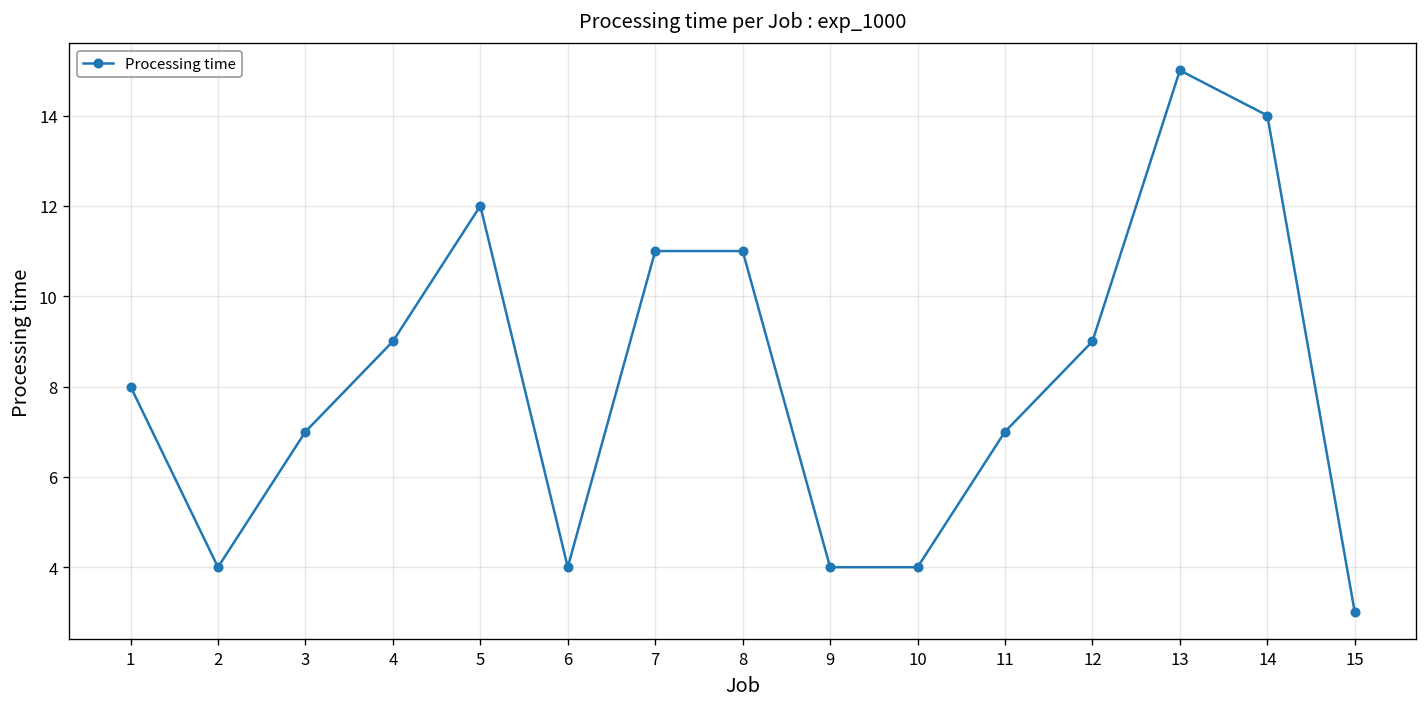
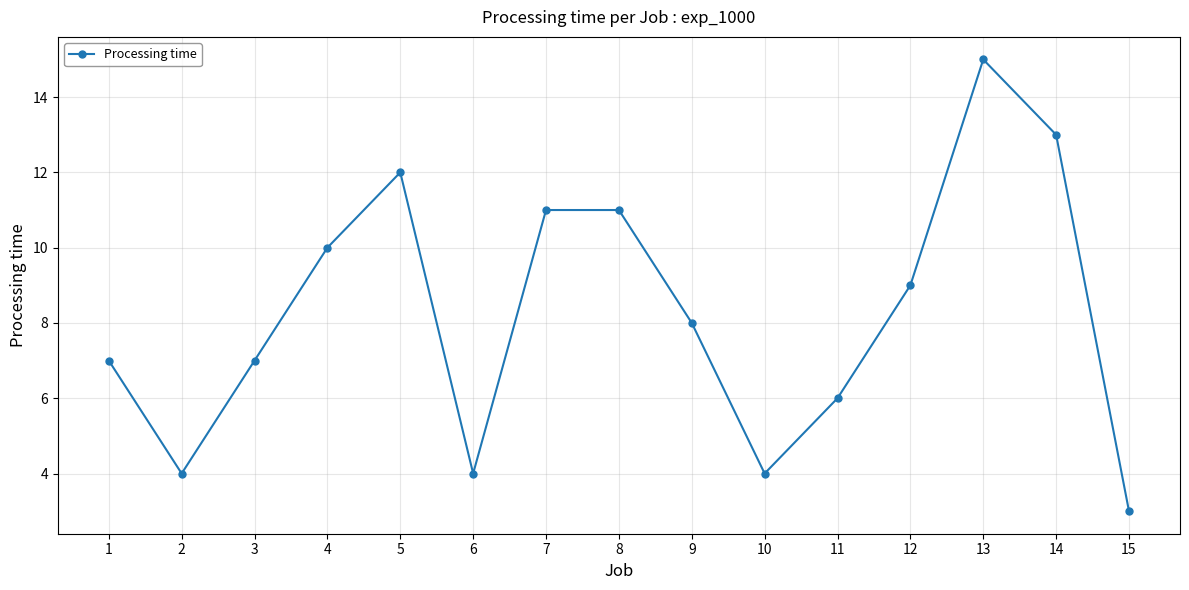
  {
-   "1": 8,
+   "1": 7,
    "2": 4,
    "3": 7,
-   "4": 9,
+   "4": 10,
    "5": 12,
    "6": 4,
    "7": 11,
    "8": 11,
-   "9": 4,
+   "9": 8,
    "10": 4,
-   "11": 7,
+   "11": 6,
    "12": 9,
    "13": 15,
-   "14": 14,
+   "14": 13,
    "15": 3
  }
